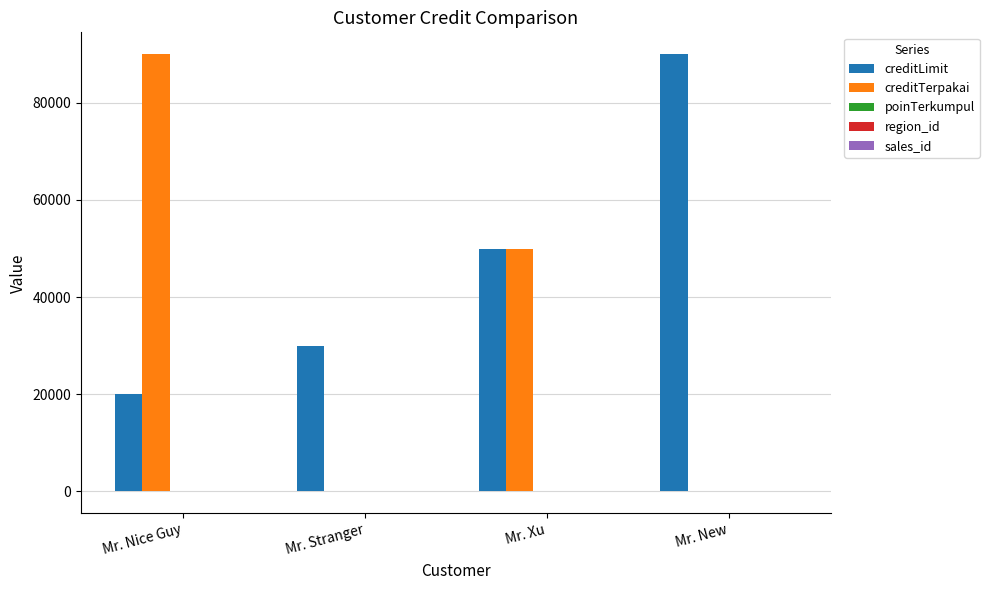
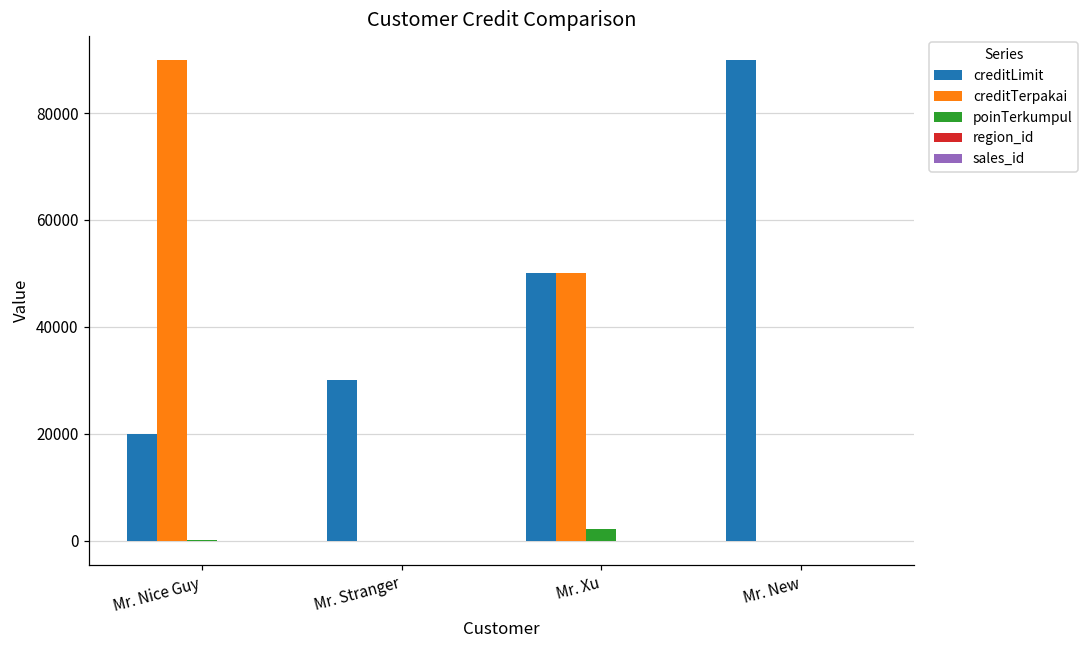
  {
    "creditLimit": {
      "Mr. Nice Guy": 20000,
      "Mr. Stranger": 30000,
      "Mr. Xu": 50000,
      "Mr. New": 90000
    },
    "creditTerpakai": {
      "Mr. Nice Guy": 90000,
      "Mr. Stranger": 0,
      "Mr. Xu": 50000,
      "Mr. New": 0
    },
    "poinTerkumpul": {
      "Mr. Stranger": 0,
-     "Mr. Xu": 0,
+     "Mr. Xu": 2000,
      "Mr. New": 0
    }
  }
